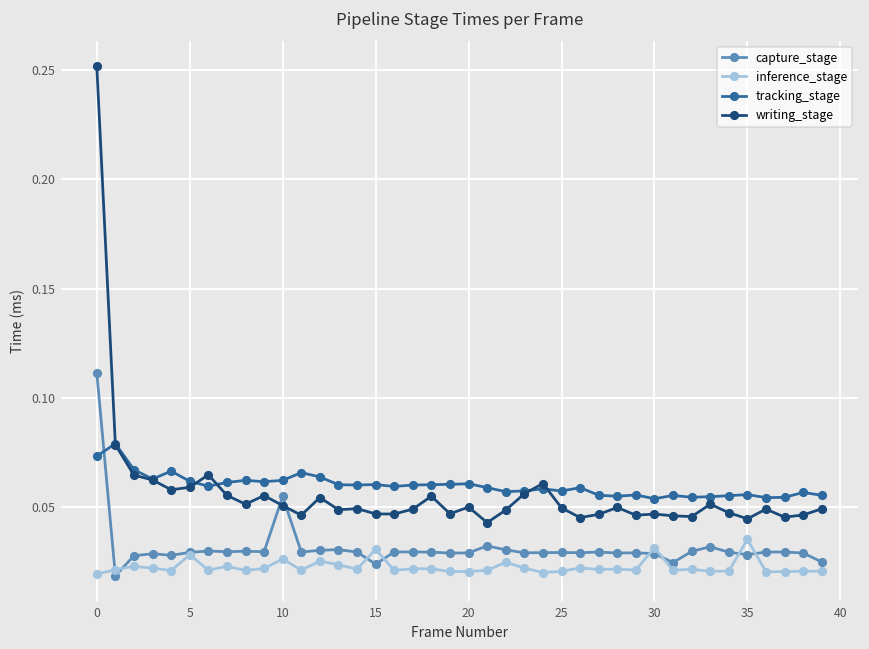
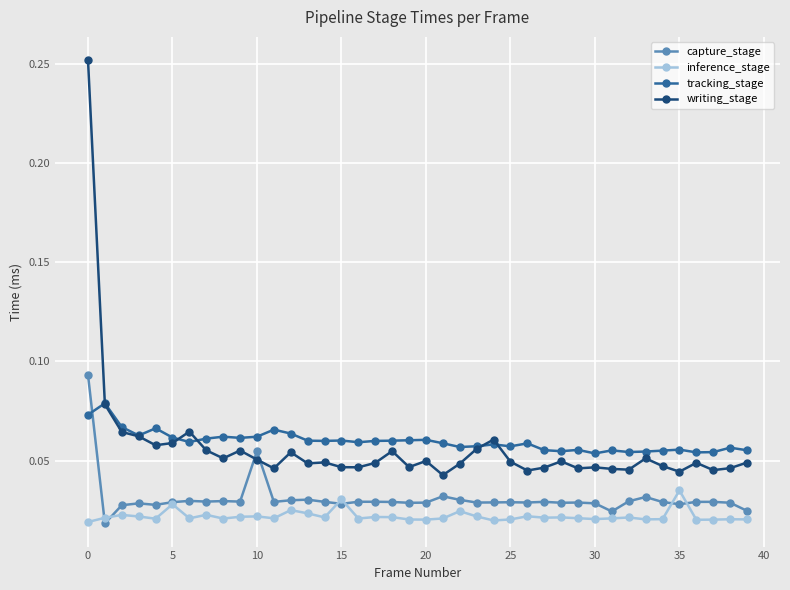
  {
    "capture_stage": {
-     "0": 0.111,
+     "0": 0.093,
      "10": 0.055,
-     "15": 0.024,
+     "15": 0.028,
      "20": 0.029,
      "25": 0.029,
      "30": 0.028,
      "35": 0.028
    },
    "inference_stage": {
      "0": 0.019,
-     "10": 0.026,
+     "10": 0.022,
      "15": 0.030,
      "20": 0.020,
      "25": 0.020,
-     "30": 0.031,
+     "30": 0.020,
      "35": 0.035
    }
  }
